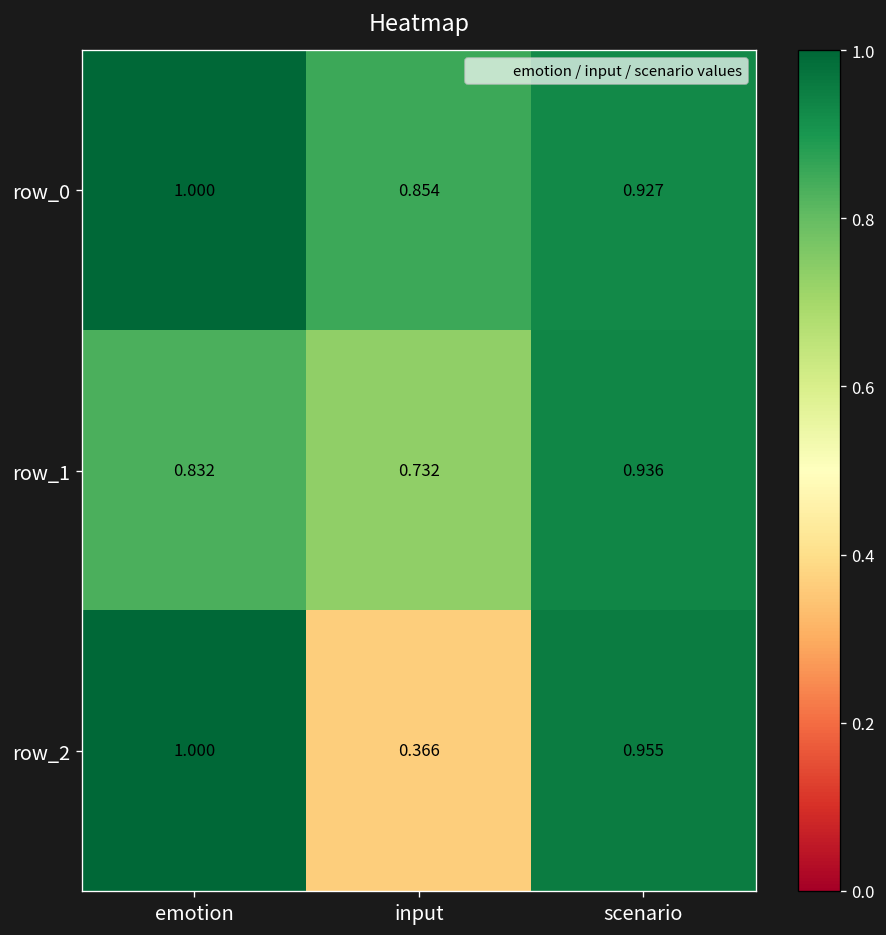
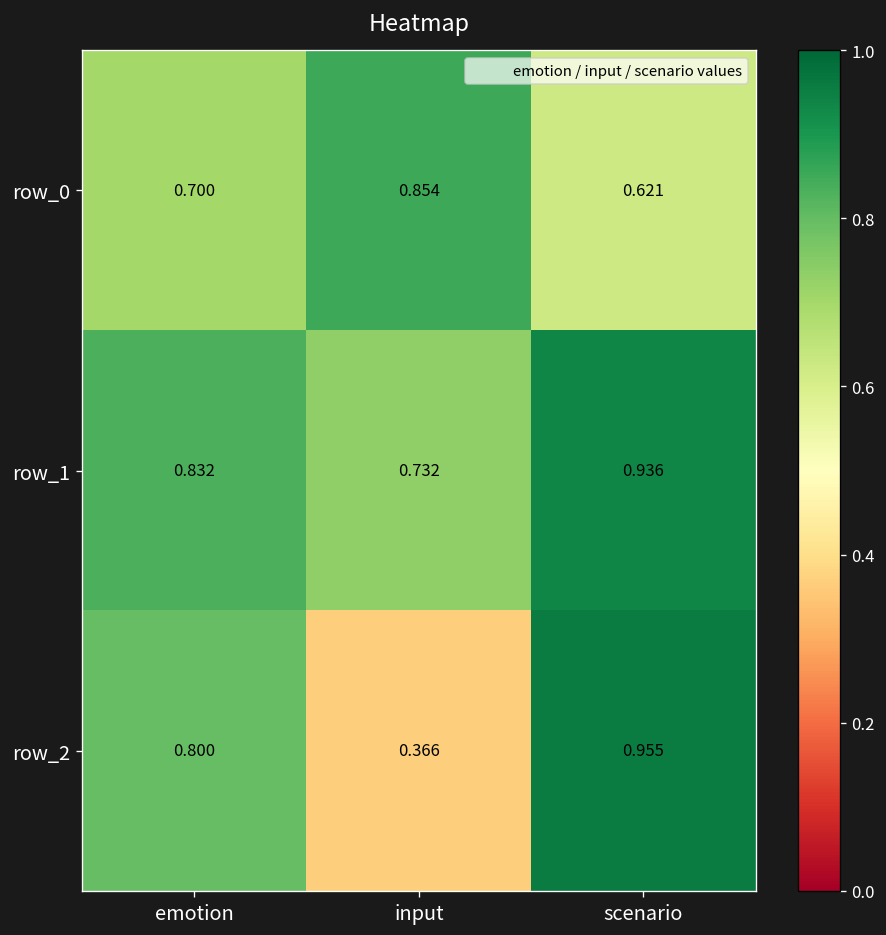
  {
    "row_0": {
-     "emotion": 1.000,
+     "emotion": 0.700,
      "input": 0.854,
-     "scenario": 0.927
+     "scenario": 0.621
    },
    "row_1": {
      "emotion": 0.832,
      "input": 0.732,
      "scenario": 0.936
    },
    "row_2": {
-     "emotion": 1.000,
+     "emotion": 0.800,
      "input": 0.366,
      "scenario": 0.955
    }
  }
